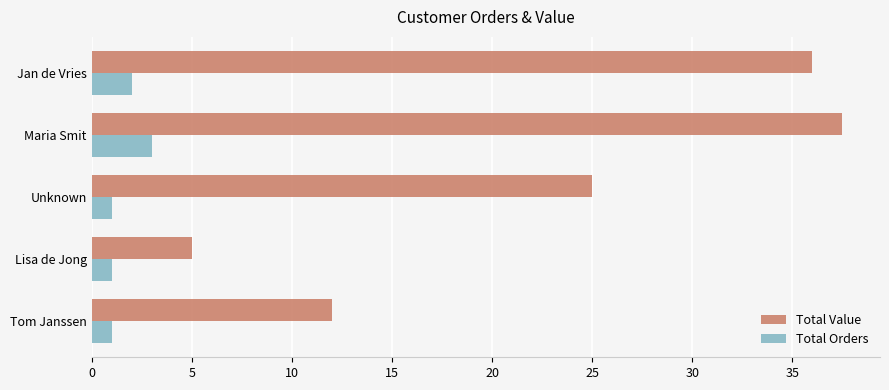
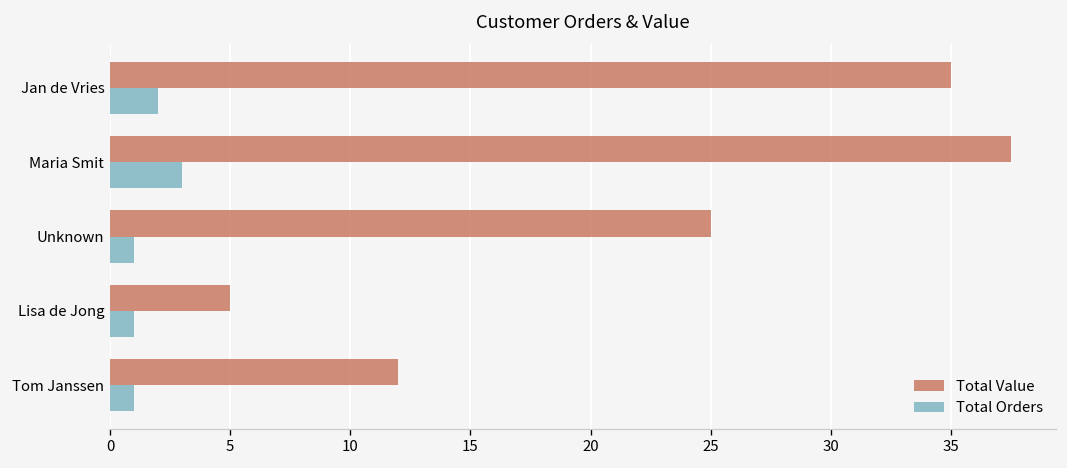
  {
    "Total Value": {
-     "Jan de Vries": 36,
+     "Jan de Vries": 35,
      "Maria Smit": 37.5,
      "Unknown": 25,
      "Lisa de Jong": 5,
      "Tom Janssen": 12
    },
    "Total Orders": {
      "Jan de Vries": 2,
      "Maria Smit": 3,
      "Unknown": 1,
      "Lisa de Jong": 1,
      "Tom Janssen": 1
    }
  }
